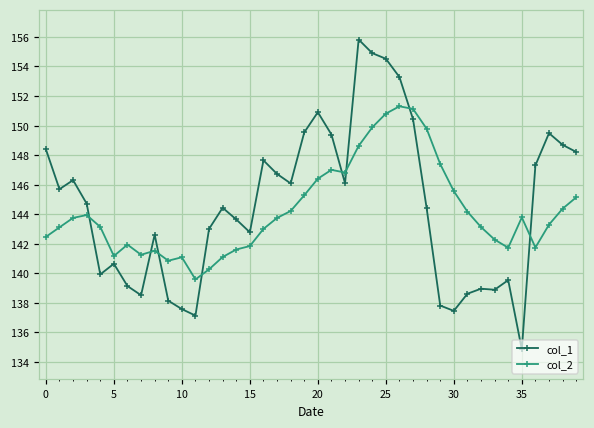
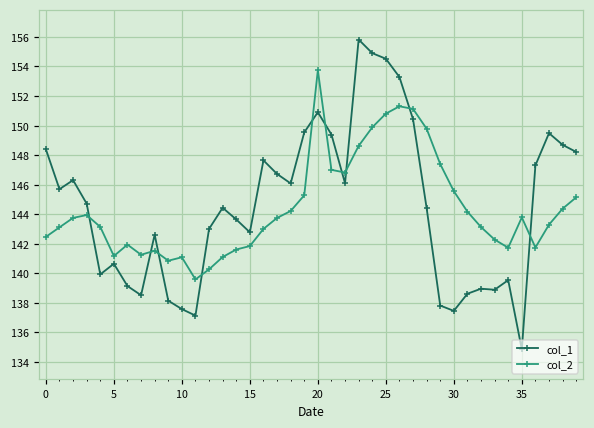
  {
    "col_1": {
      "0": 148.4,
      "5": 140.6,
      "10": 137.6,
      "15": 142.8,
      "20": 150.9,
      "25": 154.5,
      "30": 137.5
    },
    "col_2": {
      "0": 142.5,
      "5": 141.2,
      "10": 141.1,
      "15": 141.8,
-     "20": 146.4,
+     "20": 153.7,
      "25": 150.8,
      "30": 145.6,
      "35": 143.8
    }
  }
